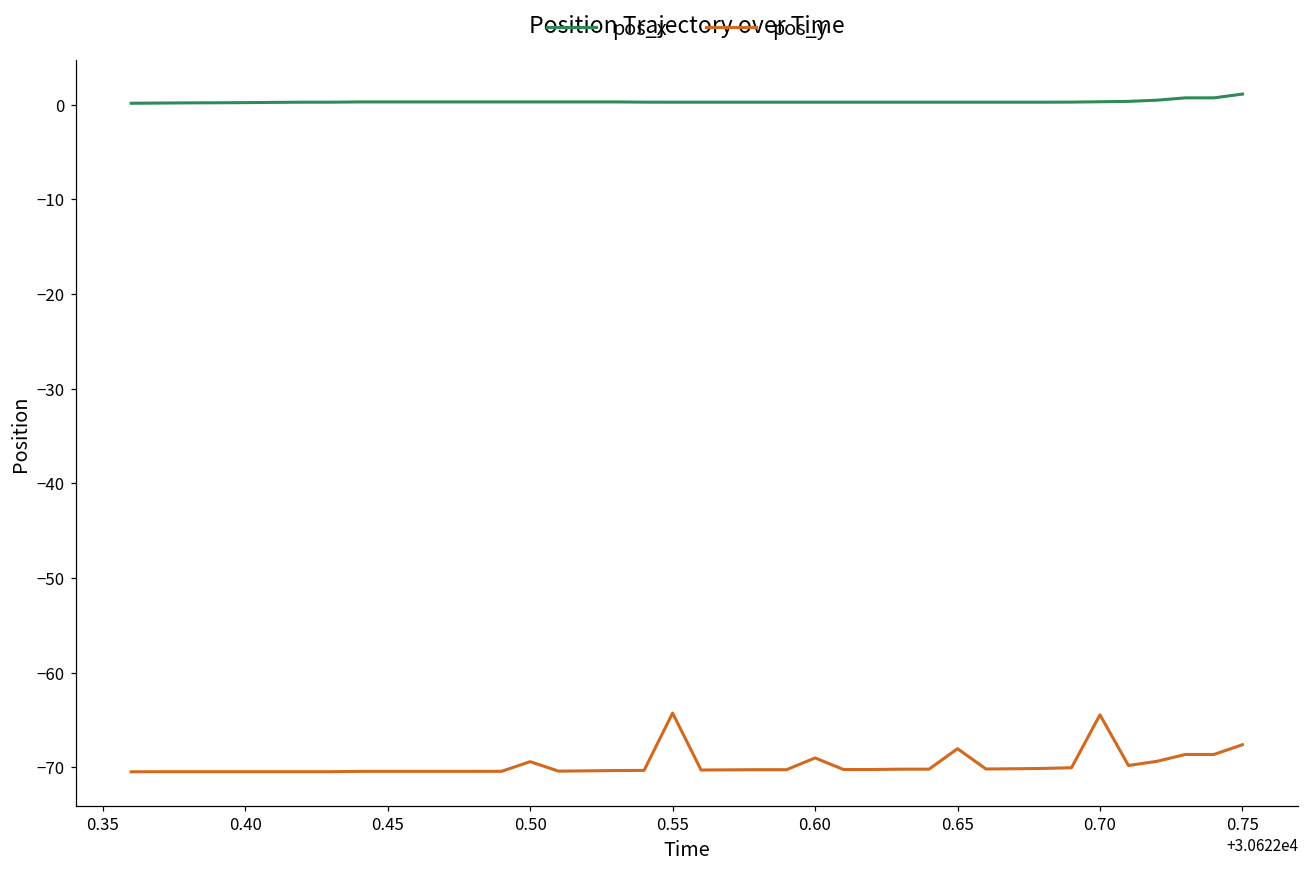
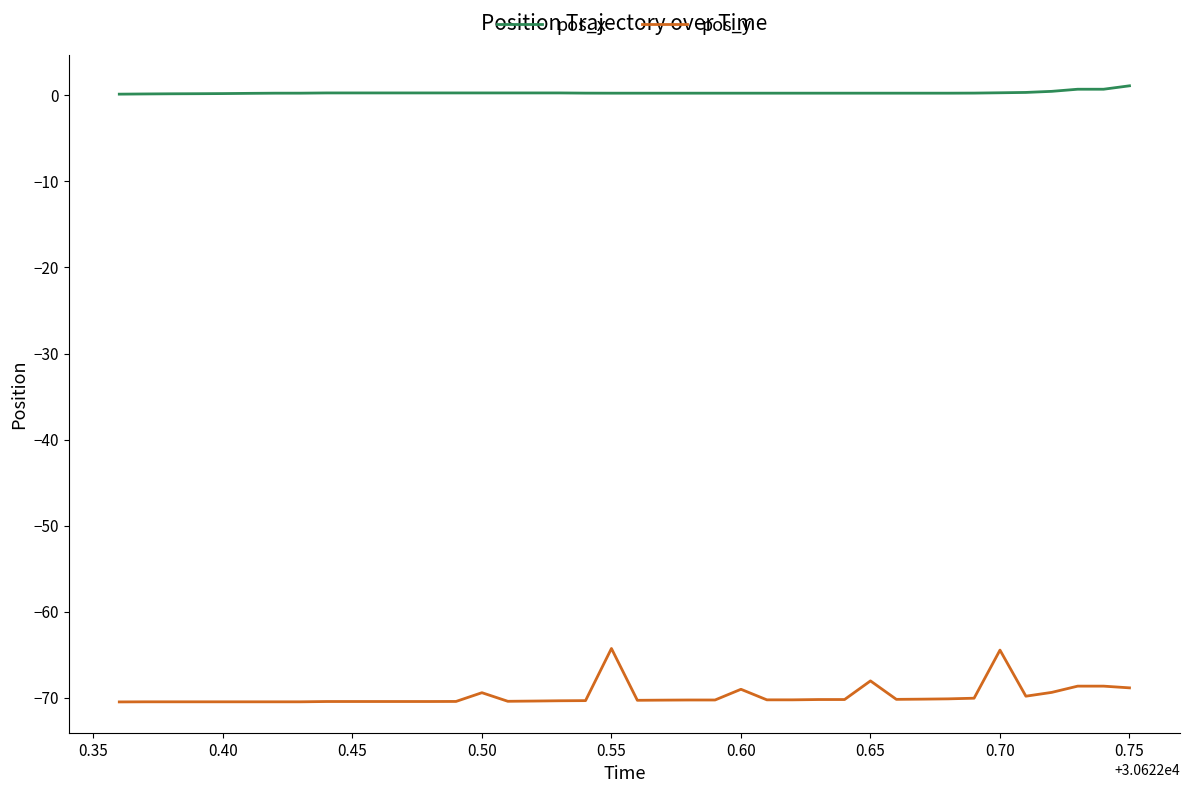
  {
    "pos_x": {
      "0.40": 0,
      "0.45": 0,
      "0.50": 0,
      "0.55": 0,
      "0.60": 0,
      "0.65": 0,
      "0.70": 0,
      "0.75": 1
    },
    "pos_y": {
      "0.40": -70,
      "0.45": -70,
      "0.50": -69,
      "0.55": -64,
      "0.60": -69,
      "0.65": -68,
      "0.70": -64,
-     "0.75": -68
+     "0.75": -69
    }
  }
